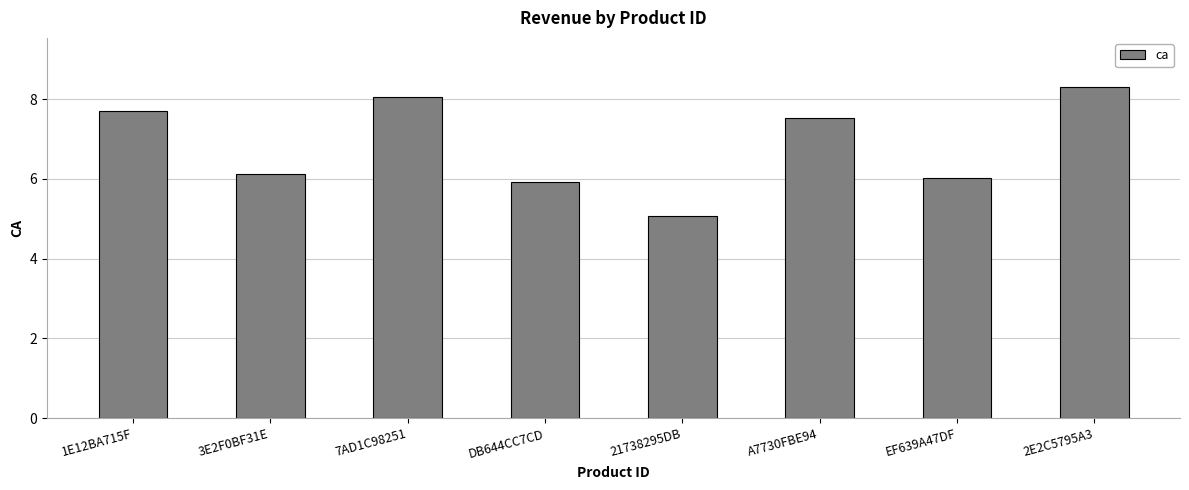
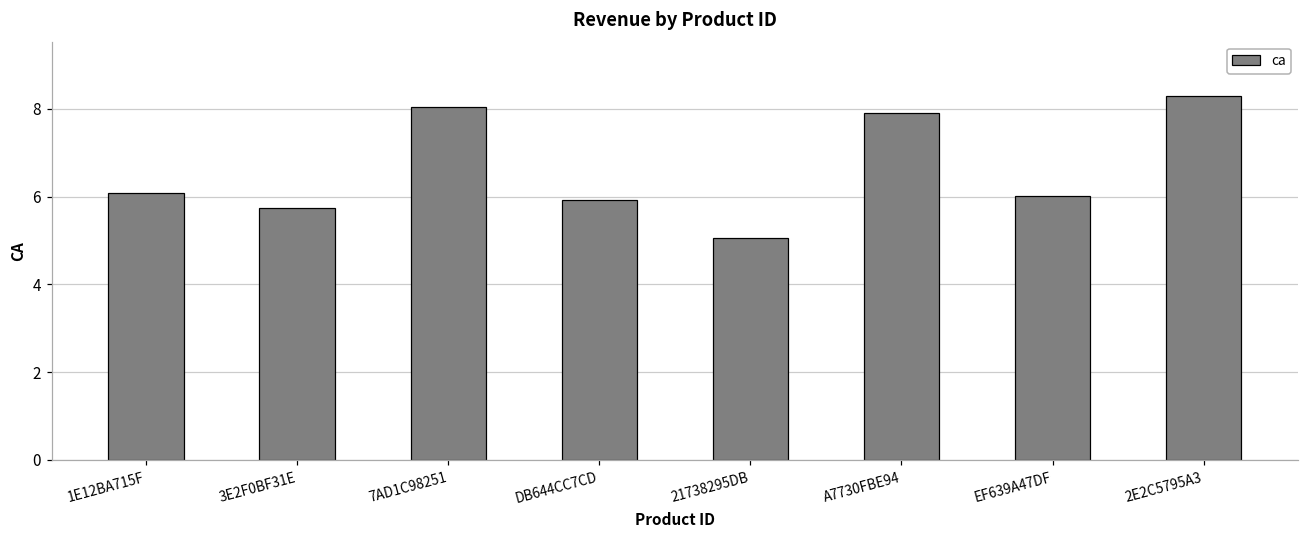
  {
-   "1E12BA715F": 7.7,
-   "3E2F0BF31E": 6.1,
+   "1E12BA715F": 6.1,
+   "3E2F0BF31E": 5.8,
    "7AD1C98251": 8.1,
    "DB644CC7CD": 5.9,
    "21738295DB": 5.1,
-   "A7730FBE94": 7.5,
+   "A7730FBE94": 7.9,
    "EF639A47DF": 6.0,
    "2E2C5795A3": 8.3
  }
